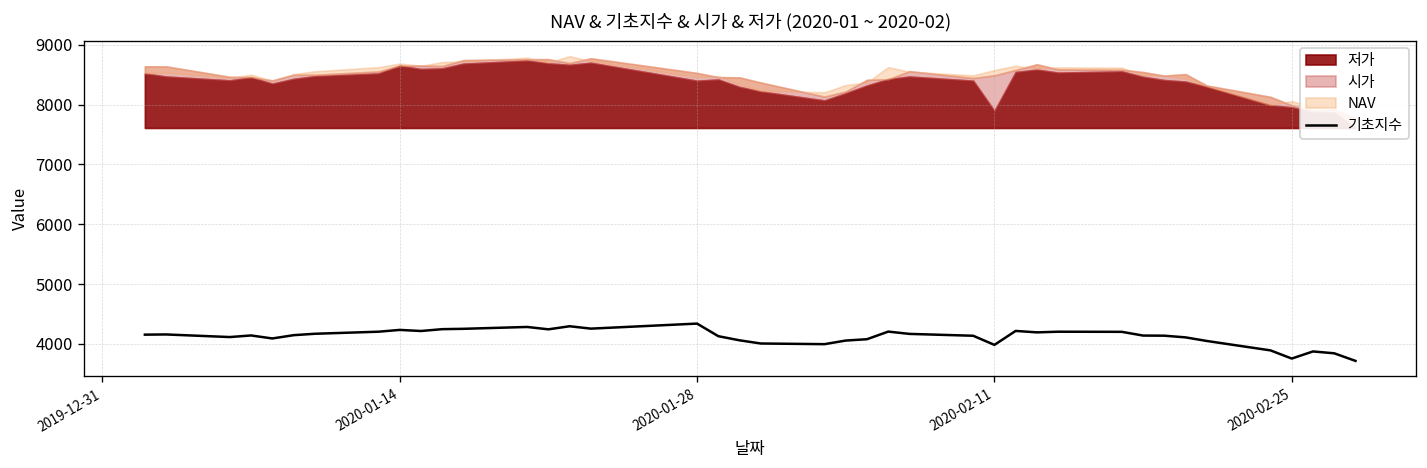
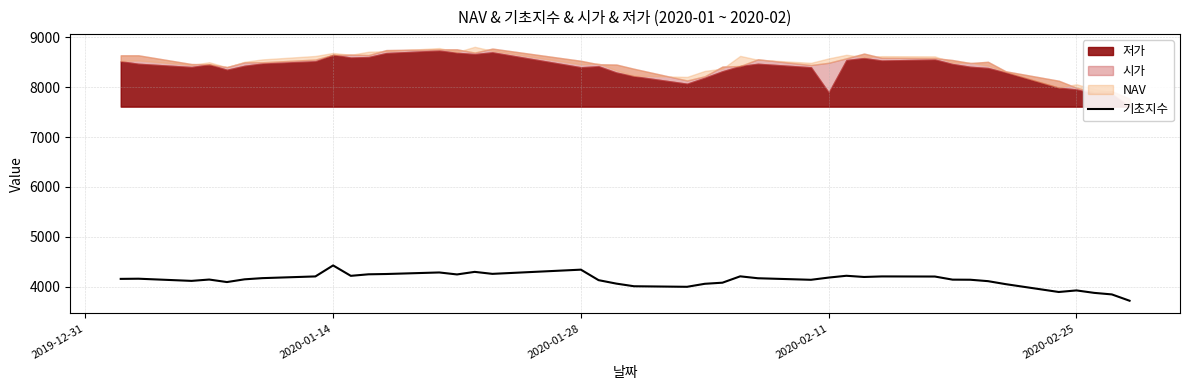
  {
    "기초지수": {
-     "2020-01-14": 4200,
+     "2020-01-14": 4400,
      "2020-01-28": 4300,
-     "2020-02-11": 4000,
-     "2020-02-25": 3800
+     "2020-02-11": 4200,
+     "2020-02-25": 3900
    },
    "저가": {
      "2020-01-28": 8400,
      "2020-02-11": 7900
    }
  }
